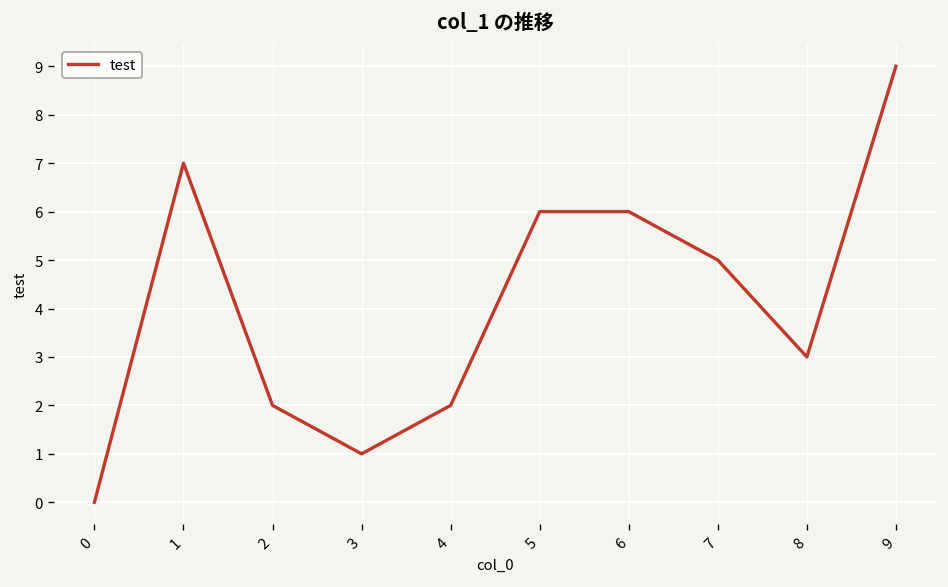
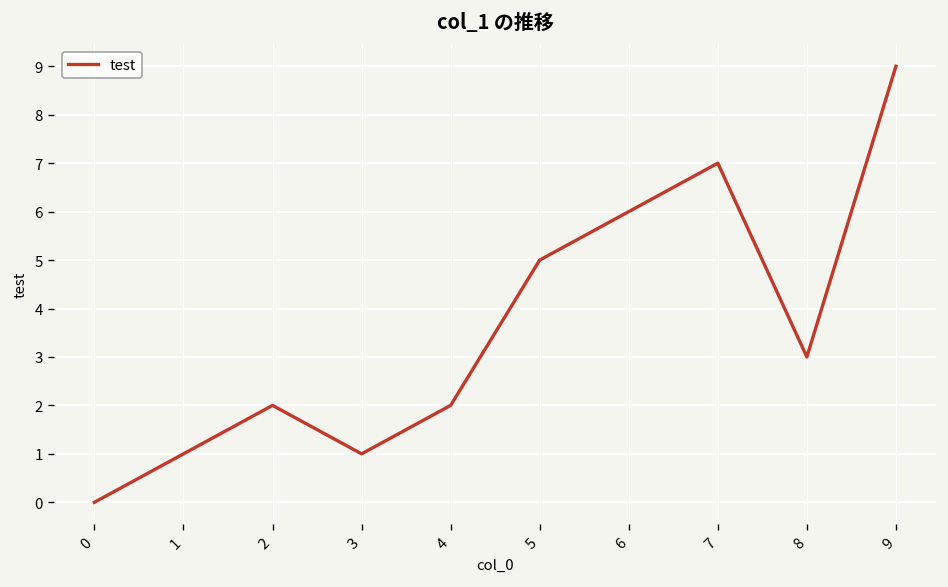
  {
    "0": 0,
-   "1": 7,
+   "1": 1,
    "2": 2,
    "3": 1,
    "4": 2,
-   "5": 6,
+   "5": 5,
    "6": 6,
-   "7": 5,
+   "7": 7,
    "8": 3,
    "9": 9
  }
